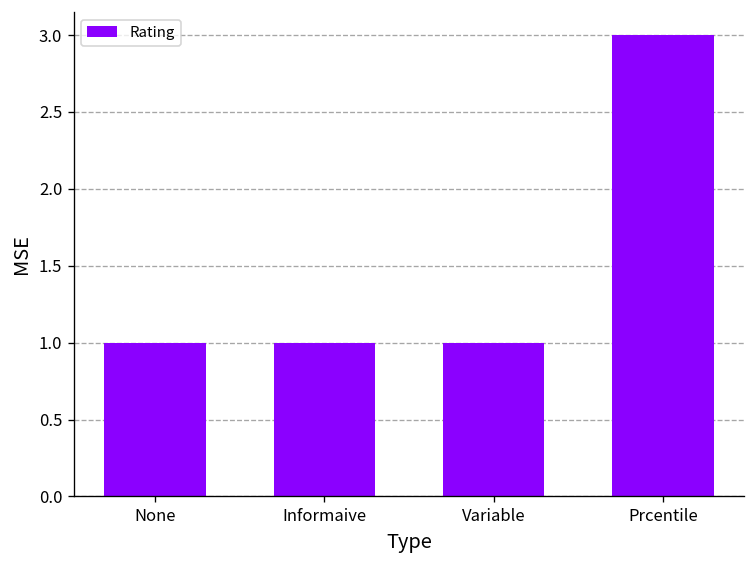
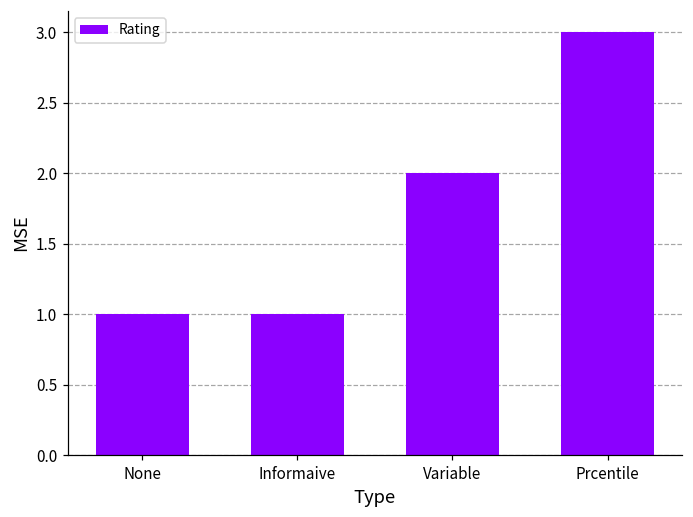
  {
    "None": 1,
    "Informaive": 1,
-   "Variable": 1,
+   "Variable": 2,
    "Prcentile": 3
  }
